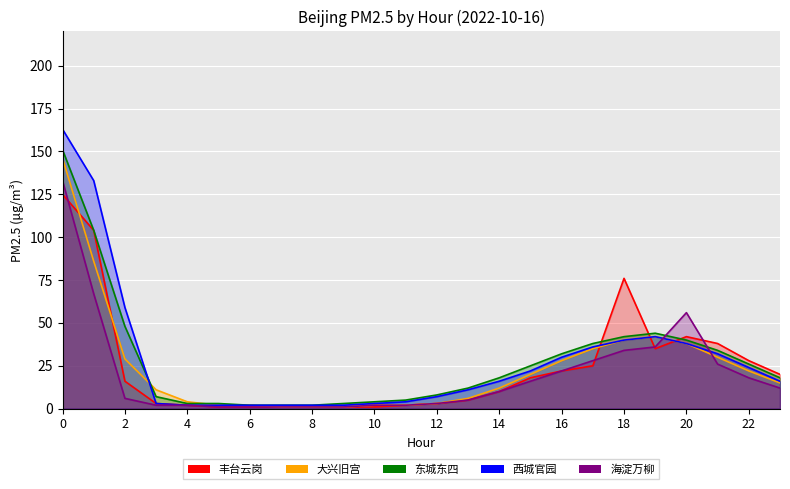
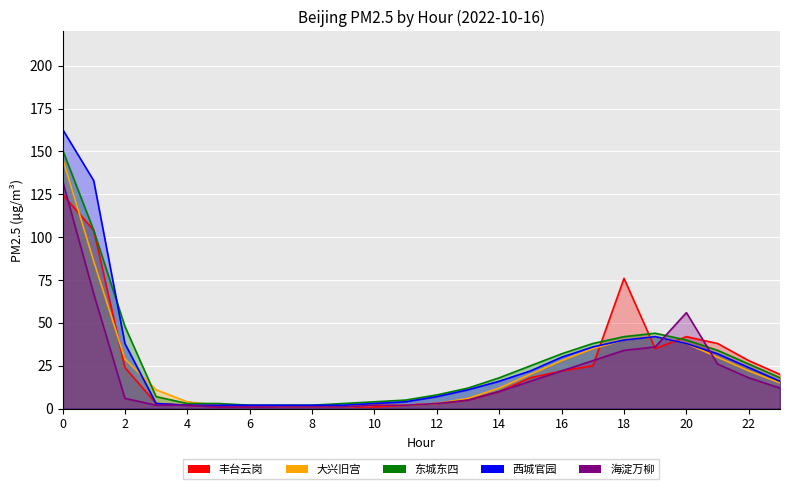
  {
    "丰台云岗": {
      "0": 125,
-     "2": 16,
+     "2": 24,
      "18": 76,
      "20": 42,
      "22": 28
    },
    "大兴旧宫": {
      "0": 146,
      "2": 29,
      "14": 12,
      "16": 28,
      "22": 22
    },
    "东城东四": {
      "0": 151,
      "2": 48,
      "14": 18,
      "16": 32,
      "18": 42,
      "20": 40,
      "22": 26
    },
    "西城官园": {
      "0": 163,
-     "2": 59,
+     "2": 38,
      "14": 16,
      "16": 30,
      "22": 24
    },
    "海淀万柳": {
      "0": 133,
      "2": 6,
      "18": 34,
      "20": 56,
      "22": 18
    }
  }
